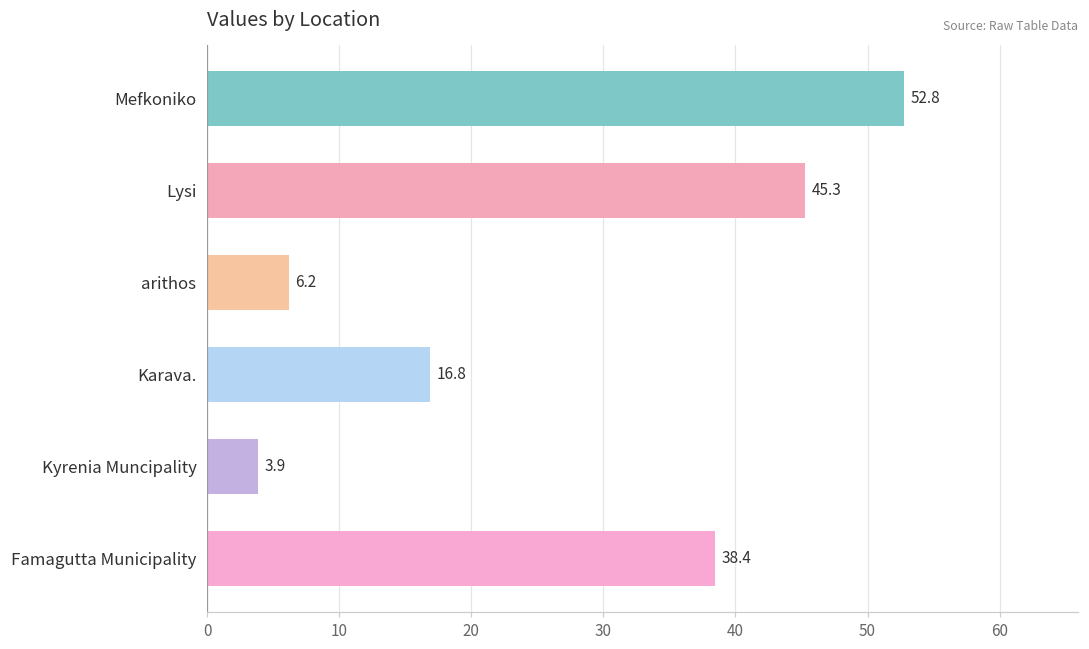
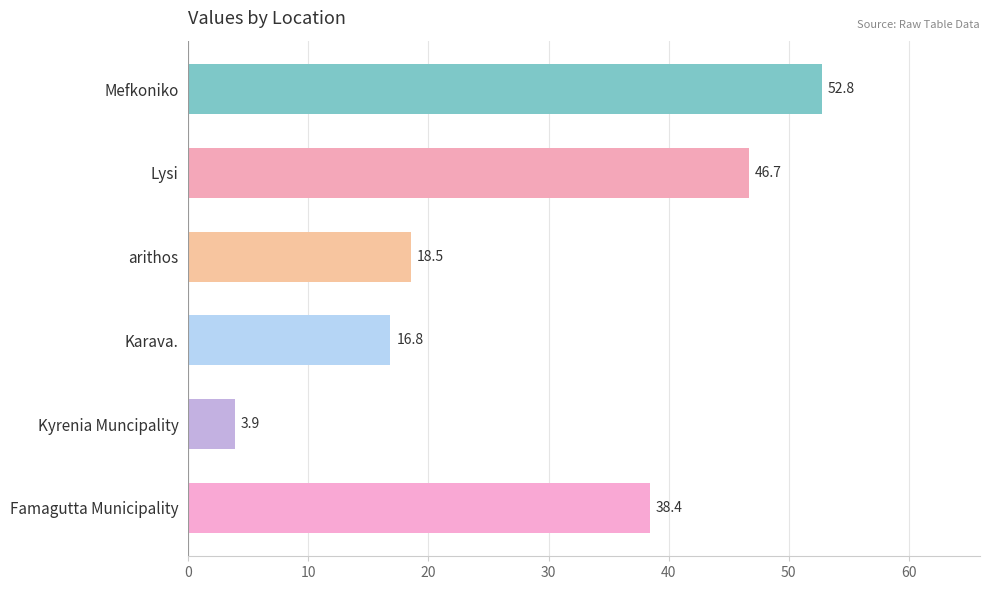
  {
    "Mefkoniko": 52.8,
-   "Lysi": 45.3,
-   "arithos": 6.2,
+   "Lysi": 46.7,
+   "arithos": 18.5,
    "Karava.": 16.8,
    "Kyrenia Muncipality": 3.9,
    "Famagutta Municipality": 38.4
  }
